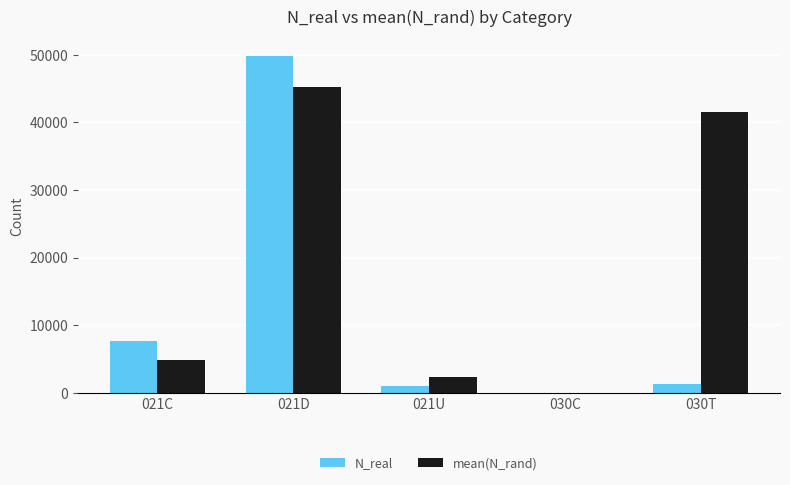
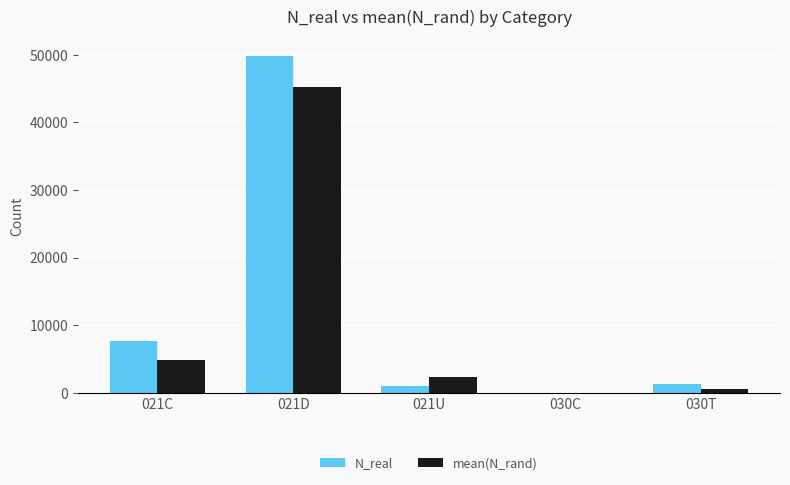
  {
    "N_real": {
      "021C": 8000,
      "021D": 50000,
      "021U": 1000,
      "030T": 1000
    },
    "mean(N_rand)": {
      "021C": 5000,
      "021D": 45000,
      "021U": 2000,
-     "030T": 42000
+     "030T": 1000
    }
  }
